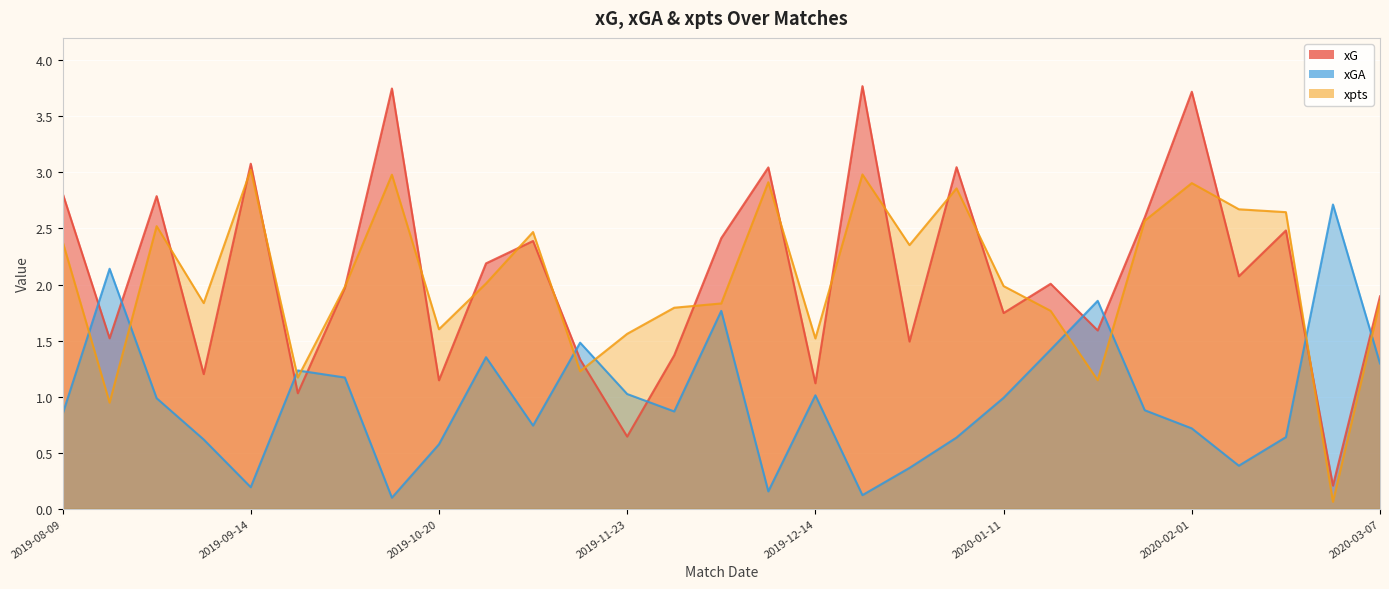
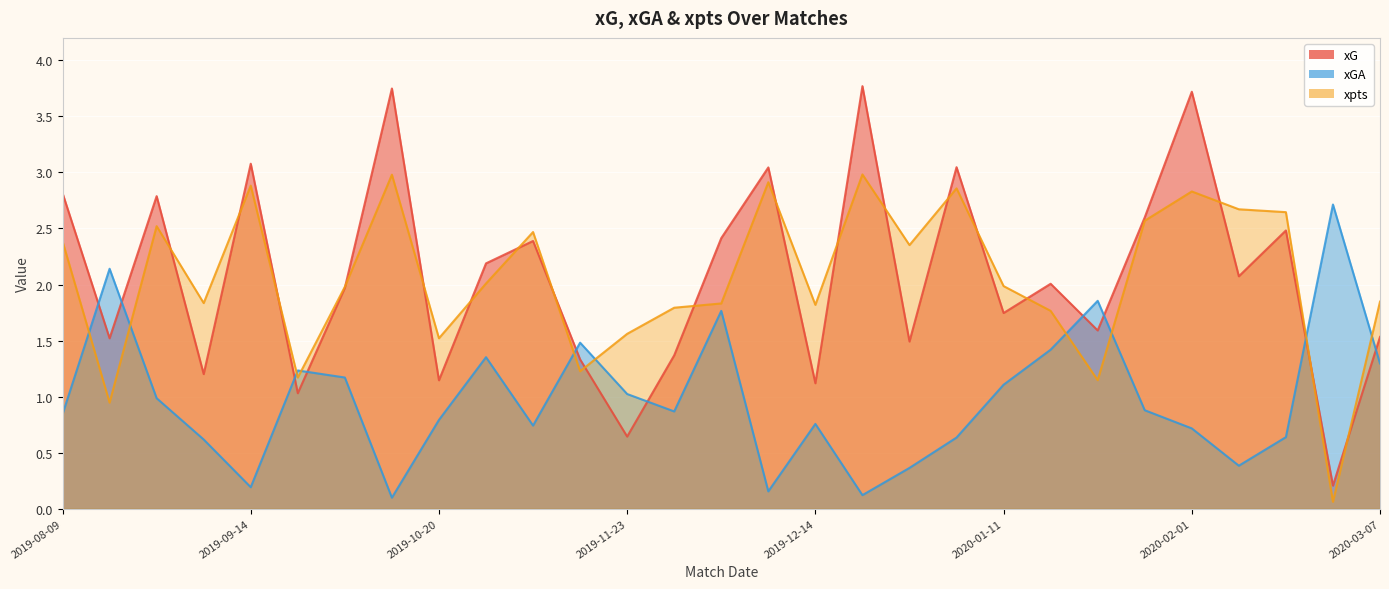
  {
    "xG": {
      "2019-08-09": 2.82,
      "2019-09-14": 3.08,
      "2019-10-20": 1.15,
      "2019-11-23": 0.64,
      "2019-12-14": 1.12,
      "2020-01-11": 1.75,
      "2020-02-01": 3.72,
-     "2020-03-07": 1.89
+     "2020-03-07": 1.53
    },
    "xGA": {
      "2019-08-09": 0.84,
      "2019-09-14": 0.19,
-     "2019-10-20": 0.57,
+     "2019-10-20": 0.79,
      "2019-11-23": 1.02,
-     "2019-12-14": 1.01,
-     "2020-01-11": 0.99,
+     "2019-12-14": 0.76,
+     "2020-01-11": 1.11,
      "2020-02-01": 0.72,
      "2020-03-07": 1.30
    },
    "xpts": {
      "2019-08-09": 2.39,
-     "2019-09-14": 3.02,
-     "2019-10-20": 1.60,
+     "2019-09-14": 2.88,
+     "2019-10-20": 1.52,
      "2019-11-23": 1.56,
-     "2019-12-14": 1.52,
+     "2019-12-14": 1.82,
      "2020-01-11": 1.99,
-     "2020-02-01": 2.90,
+     "2020-02-01": 2.83,
      "2020-03-07": 1.85
    }
  }
